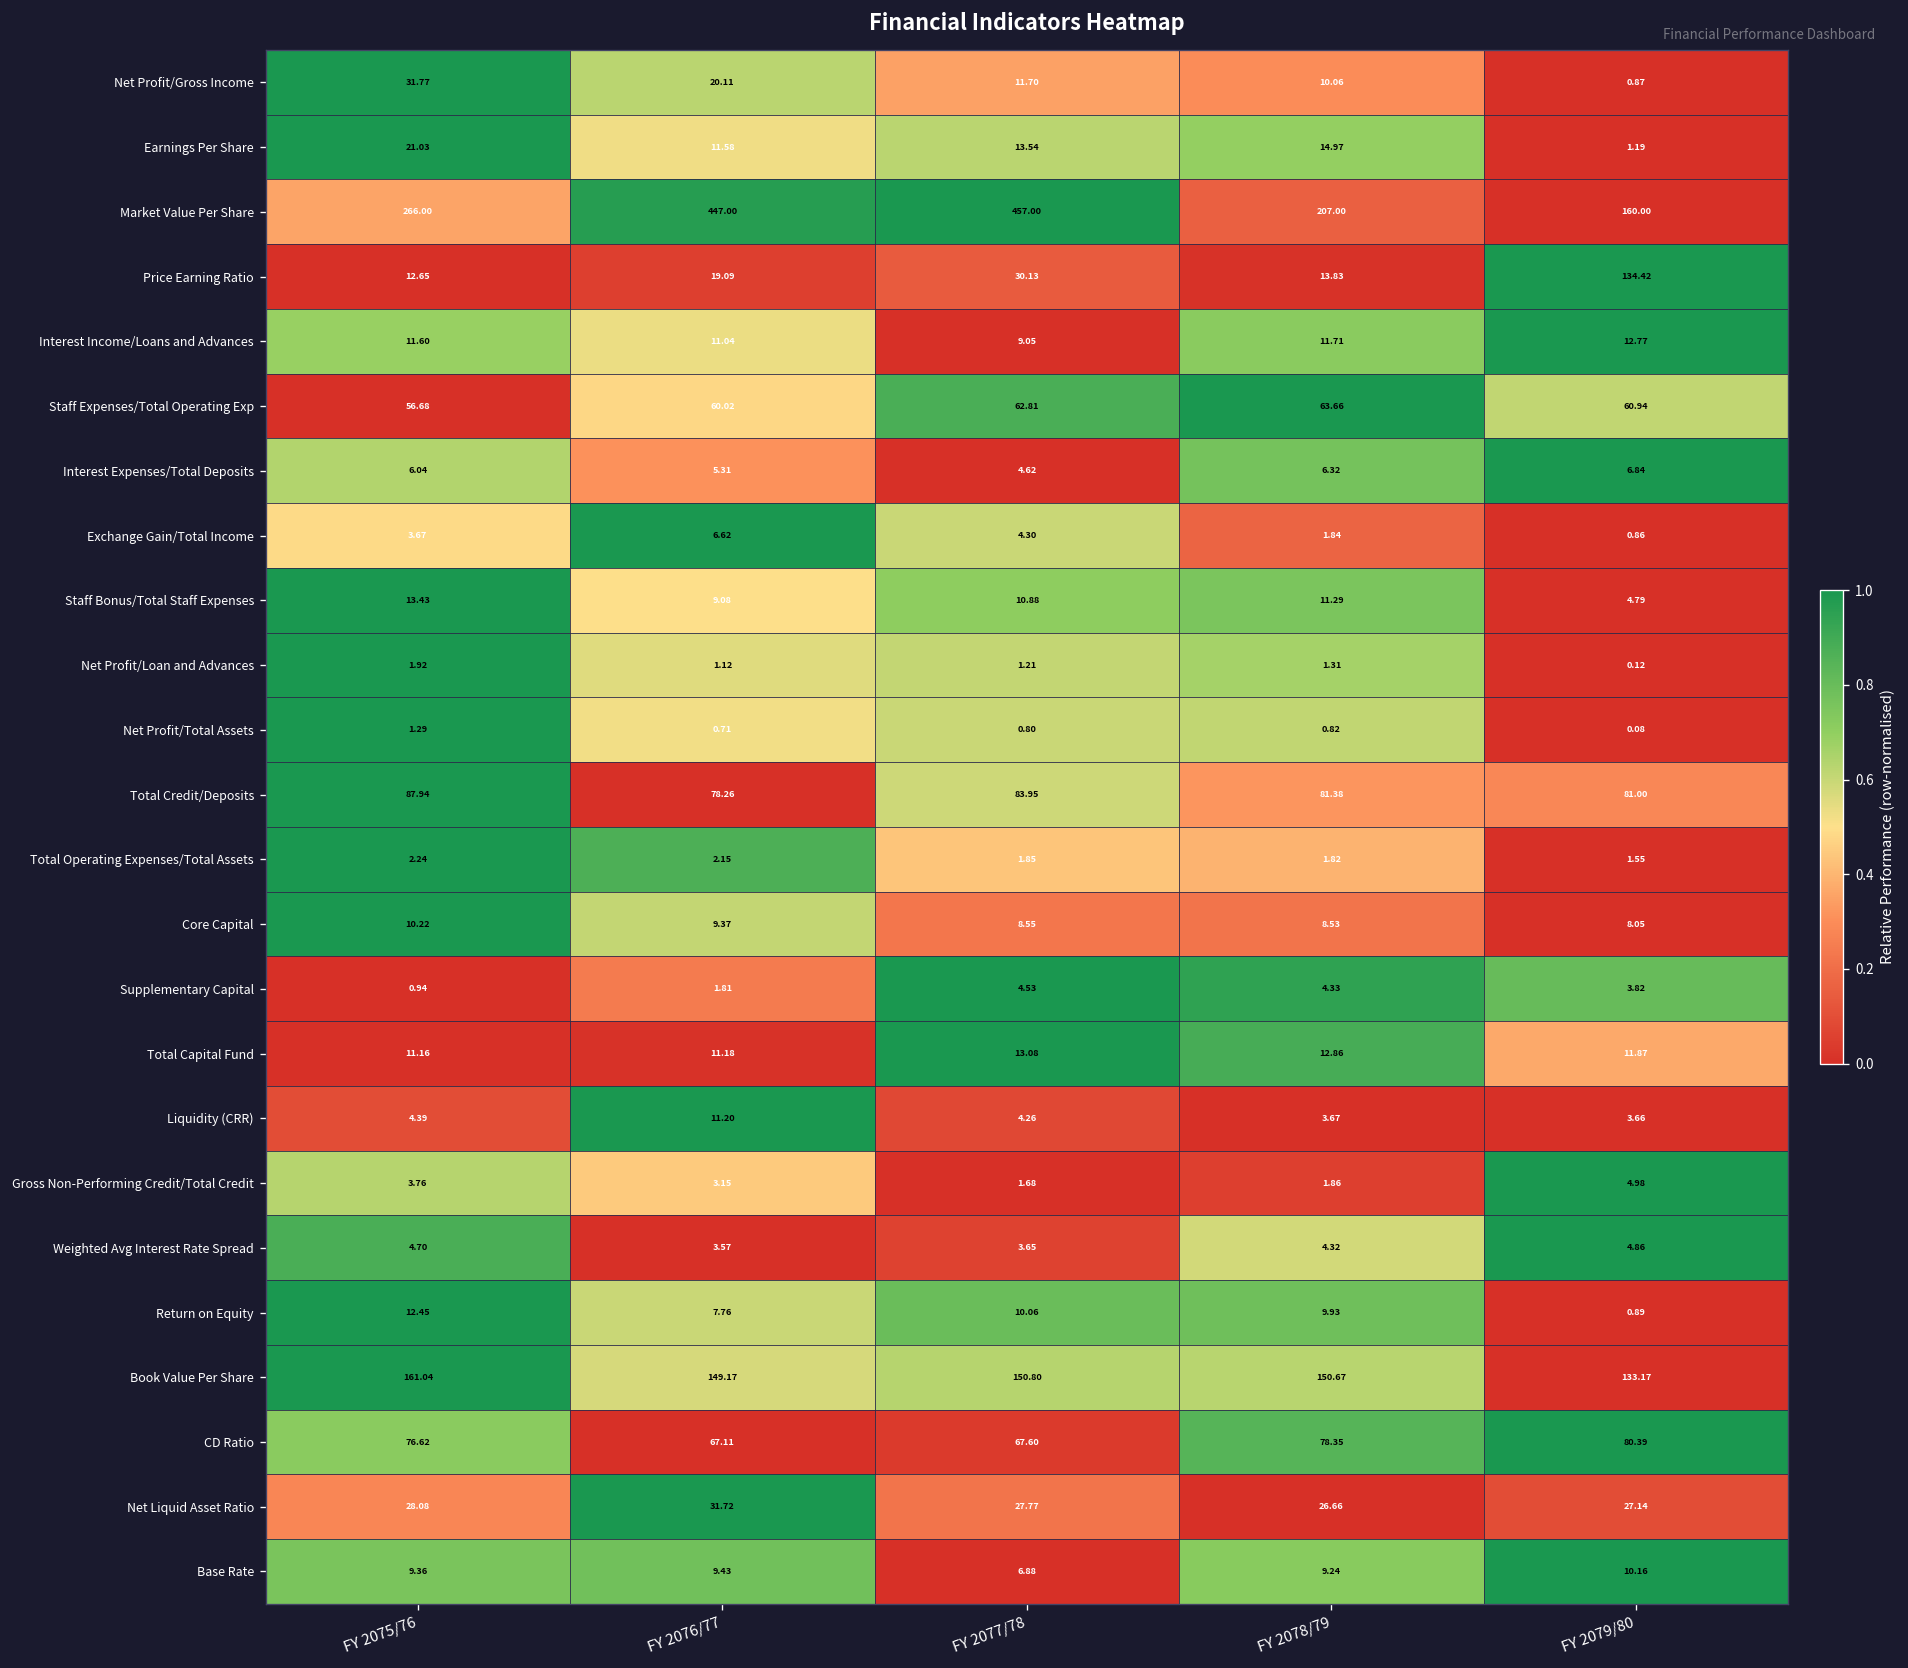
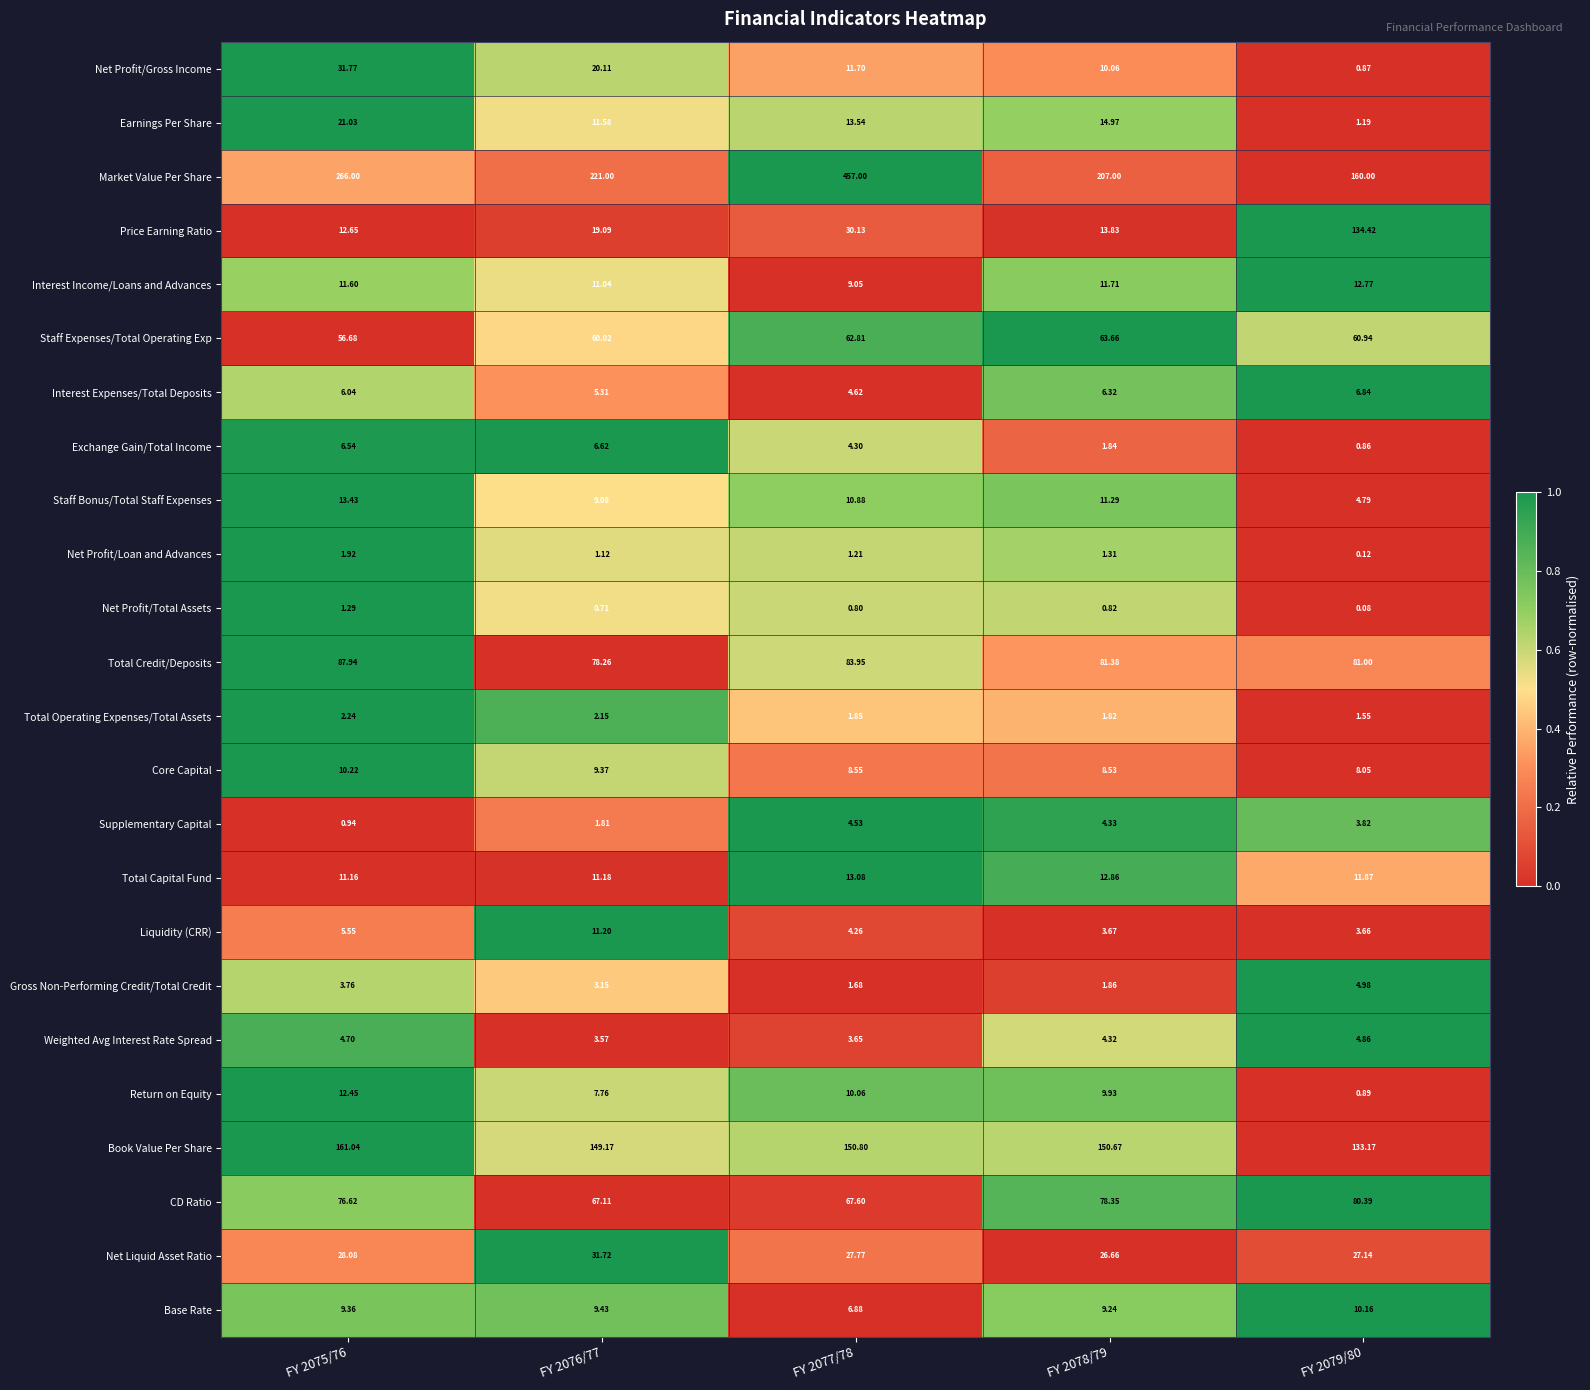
  {
    "Net Profit/Gross Income": {
      "FY 2075/76": 31.77,
      "FY 2076/77": 20.11,
      "FY 2077/78": 11.70,
      "FY 2078/79": 10.06,
      "FY 2079/80": 0.87
    },
    "Earnings Per Share": {
      "FY 2075/76": 21.03,
      "FY 2076/77": 11.58,
      "FY 2077/78": 13.54,
      "FY 2078/79": 14.97,
      "FY 2079/80": 1.19
    },
    "Market Value Per Share": {
      "FY 2075/76": 266.00,
-     "FY 2076/77": 447.00,
+     "FY 2076/77": 221.00,
      "FY 2077/78": 457.00,
      "FY 2078/79": 207.00,
      "FY 2079/80": 160.00
    },
    "Price Earning Ratio": {
      "FY 2075/76": 12.65,
      "FY 2076/77": 19.09,
      "FY 2077/78": 30.13,
      "FY 2078/79": 13.83,
      "FY 2079/80": 134.42
    },
    "Interest Income/Loans and Advances": {
      "FY 2075/76": 11.60,
      "FY 2076/77": 11.04,
      "FY 2077/78": 9.05,
      "FY 2078/79": 11.71,
      "FY 2079/80": 12.77
    },
    "Staff Expenses/Total Operating Exp": {
      "FY 2075/76": 56.68,
      "FY 2076/77": 60.02,
      "FY 2077/78": 62.81,
      "FY 2078/79": 63.66,
      "FY 2079/80": 60.94
    },
    "Interest Expenses/Total Deposits": {
      "FY 2075/76": 6.04,
      "FY 2076/77": 5.31,
      "FY 2077/78": 4.62,
      "FY 2078/79": 6.32,
      "FY 2079/80": 6.84
    },
    "Exchange Gain/Total Income": {
-     "FY 2075/76": 3.67,
+     "FY 2075/76": 6.54,
      "FY 2076/77": 6.62,
      "FY 2077/78": 4.30,
      "FY 2078/79": 1.84,
      "FY 2079/80": 0.86
    },
    "Staff Bonus/Total Staff Expenses": {
      "FY 2075/76": 13.43,
      "FY 2076/77": 9.08,
      "FY 2077/78": 10.88,
      "FY 2078/79": 11.29,
      "FY 2079/80": 4.79
    },
    "Net Profit/Loan and Advances": {
      "FY 2075/76": 1.92,
      "FY 2076/77": 1.12,
      "FY 2077/78": 1.21,
      "FY 2078/79": 1.31,
      "FY 2079/80": 0.12
    },
    "Net Profit/Total Assets": {
      "FY 2075/76": 1.29,
      "FY 2076/77": 0.71,
      "FY 2077/78": 0.80,
      "FY 2078/79": 0.82,
      "FY 2079/80": 0.08
    },
    "Total Credit/Deposits": {
      "FY 2075/76": 87.94,
      "FY 2076/77": 78.26,
      "FY 2077/78": 83.95,
      "FY 2078/79": 81.38,
      "FY 2079/80": 81.00
    },
    "Total Operating Expenses/Total Assets": {
      "FY 2075/76": 2.24,
      "FY 2076/77": 2.15,
      "FY 2077/78": 1.85,
      "FY 2078/79": 1.82,
      "FY 2079/80": 1.55
    },
    "Core Capital": {
      "FY 2075/76": 10.22,
      "FY 2076/77": 9.37,
      "FY 2077/78": 8.55,
      "FY 2078/79": 8.53,
      "FY 2079/80": 8.05
    },
    "Supplementary Capital": {
      "FY 2075/76": 0.94,
      "FY 2076/77": 1.81,
      "FY 2077/78": 4.53,
      "FY 2078/79": 4.33,
      "FY 2079/80": 3.82
    },
    "Total Capital Fund": {
      "FY 2075/76": 11.16,
      "FY 2076/77": 11.18,
      "FY 2077/78": 13.08,
      "FY 2078/79": 12.86,
      "FY 2079/80": 11.87
    },
    "Liquidity (CRR)": {
-     "FY 2075/76": 4.39,
+     "FY 2075/76": 5.55,
      "FY 2076/77": 11.20,
      "FY 2077/78": 4.26,
      "FY 2078/79": 3.67,
      "FY 2079/80": 3.66
    },
    "Gross Non-Performing Credit/Total Credit": {
      "FY 2075/76": 3.76,
      "FY 2076/77": 3.15,
      "FY 2077/78": 1.68,
      "FY 2078/79": 1.86,
      "FY 2079/80": 4.98
    },
    "Weighted Avg Interest Rate Spread": {
      "FY 2075/76": 4.70,
      "FY 2076/77": 3.57,
      "FY 2077/78": 3.65,
      "FY 2078/79": 4.32,
      "FY 2079/80": 4.86
    },
    "Return on Equity": {
      "FY 2075/76": 12.45,
      "FY 2076/77": 7.76,
      "FY 2077/78": 10.06,
      "FY 2078/79": 9.93,
      "FY 2079/80": 0.89
    },
    "Book Value Per Share": {
      "FY 2075/76": 161.04,
      "FY 2076/77": 149.17,
      "FY 2077/78": 150.80,
      "FY 2078/79": 150.67,
      "FY 2079/80": 133.17
    },
    "CD Ratio": {
      "FY 2075/76": 76.62,
      "FY 2076/77": 67.11,
      "FY 2077/78": 67.60,
      "FY 2078/79": 78.35,
      "FY 2079/80": 80.39
    },
    "Net Liquid Asset Ratio": {
      "FY 2075/76": 28.08,
      "FY 2076/77": 31.72,
      "FY 2077/78": 27.77,
      "FY 2078/79": 26.66,
      "FY 2079/80": 27.14
    },
    "Base Rate": {
      "FY 2075/76": 9.36,
      "FY 2076/77": 9.43,
      "FY 2077/78": 6.88,
      "FY 2078/79": 9.24,
      "FY 2079/80": 10.16
    }
  }
